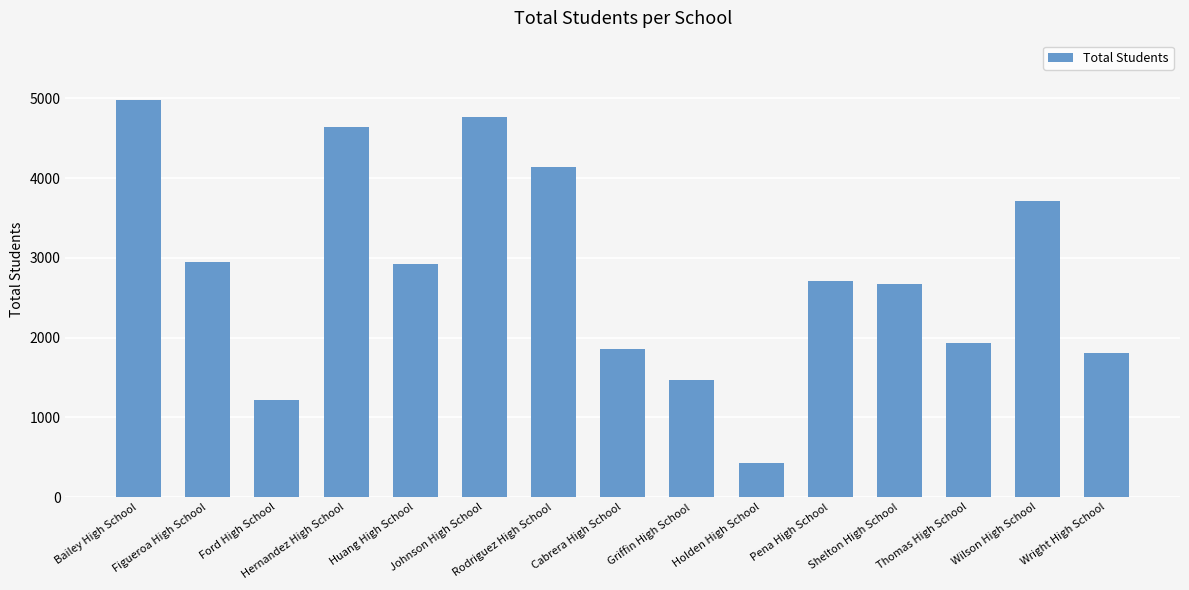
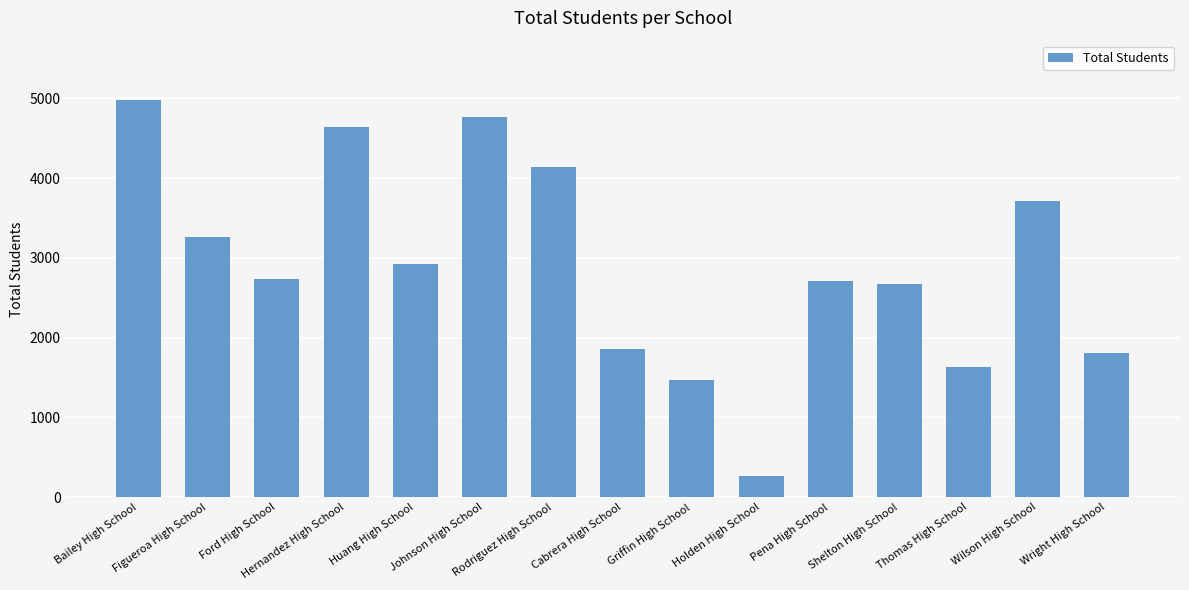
  {
    "Bailey High School": 5000,
-   "Figueroa High School": 2900,
-   "Ford High School": 1200,
+   "Figueroa High School": 3300,
+   "Ford High School": 2700,
    "Hernandez High School": 4600,
    "Huang High School": 2900,
    "Johnson High School": 4800,
    "Rodriguez High School": 4100,
    "Cabrera High School": 1900,
    "Griffin High School": 1500,
-   "Holden High School": 400,
+   "Holden High School": 300,
    "Pena High School": 2700,
    "Shelton High School": 2700,
-   "Thomas High School": 1900,
+   "Thomas High School": 1600,
    "Wilson High School": 3700,
    "Wright High School": 1800
  }
